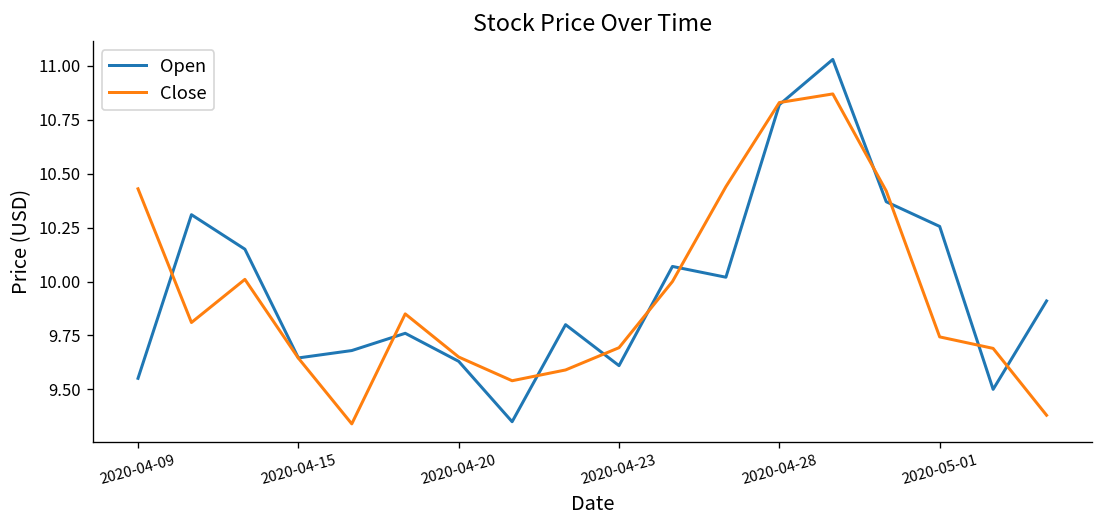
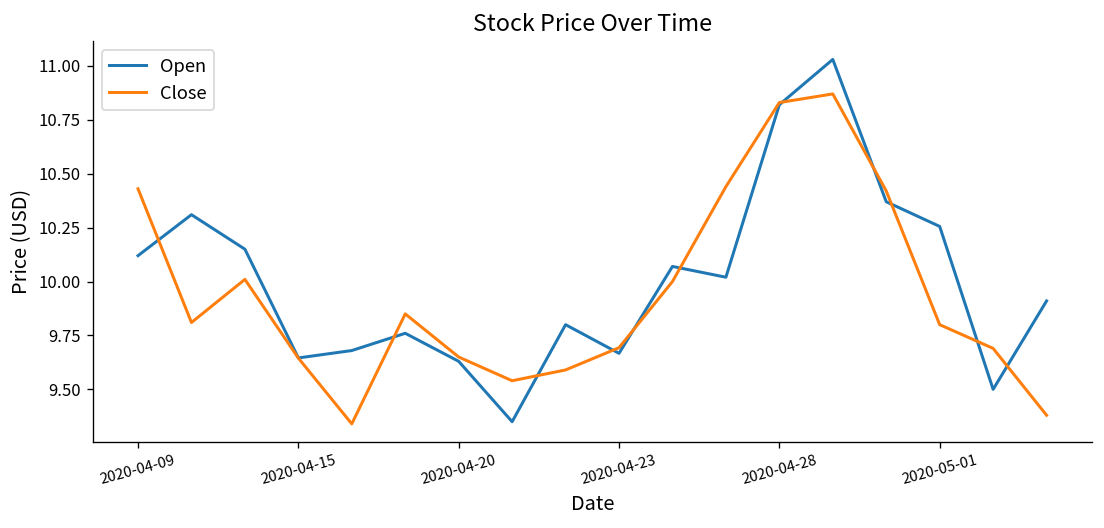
  {
    "Open": {
-     "2020-04-09": 9.55,
+     "2020-04-09": 10.12,
      "2020-04-20": 9.63,
-     "2020-04-23": 9.61,
+     "2020-04-23": 9.67,
      "2020-05-01": 10.26
    },
    "Close": {
      "2020-04-09": 10.43,
      "2020-04-20": 9.65,
      "2020-04-23": 9.69,
-     "2020-05-01": 9.74
+     "2020-05-01": 9.80
    }
  }
